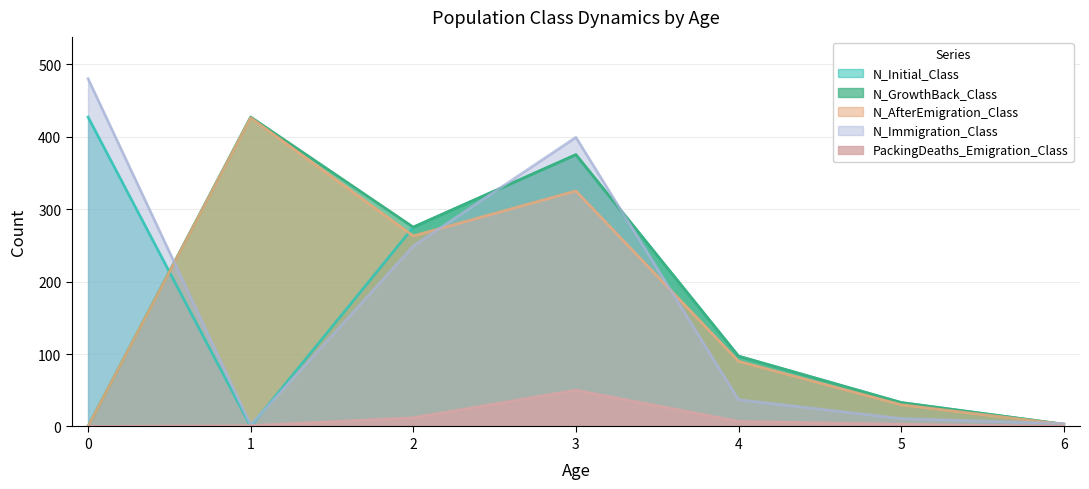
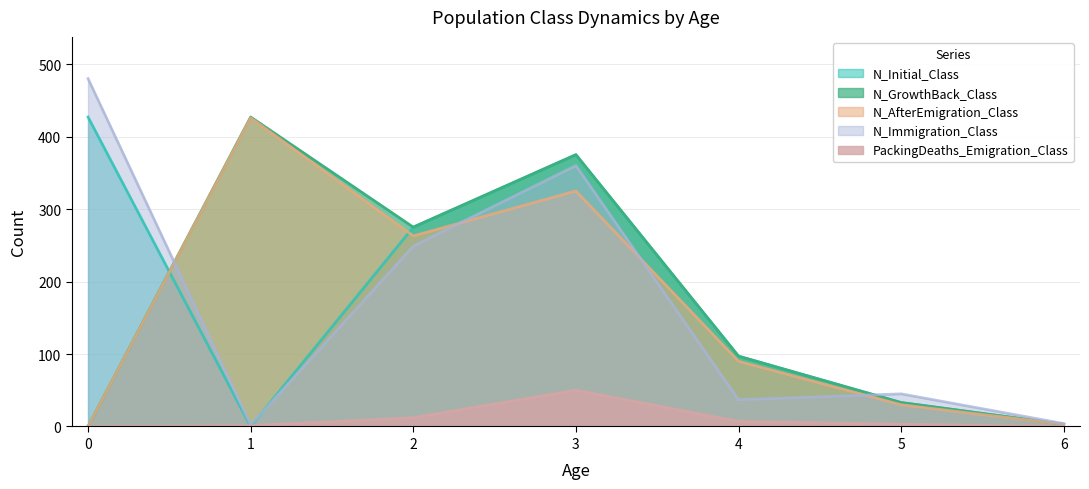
  {
    "N_Immigration_Class": {
      "0": 480,
      "2": 250,
-     "3": 400,
+     "3": 360,
      "4": 40,
-     "5": 10
+     "5": 50
    }
  }
